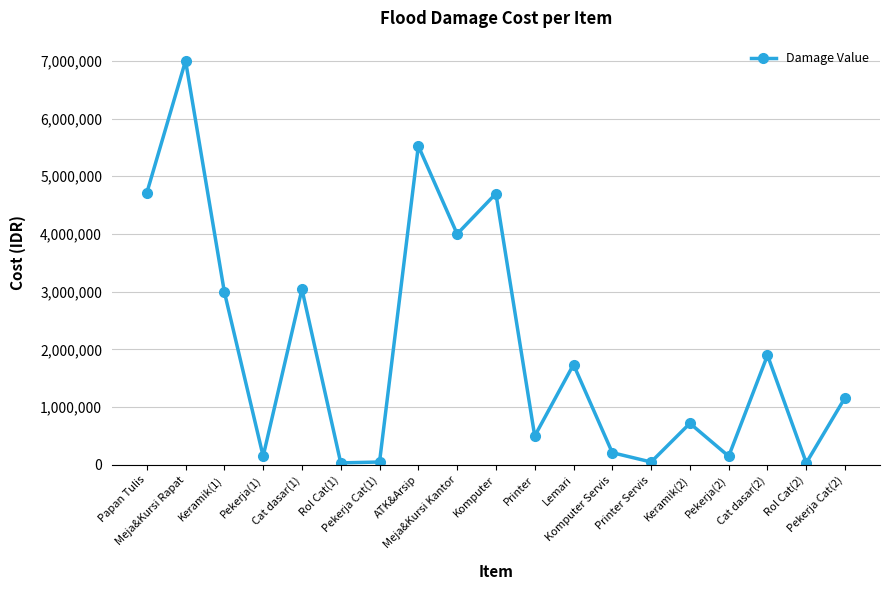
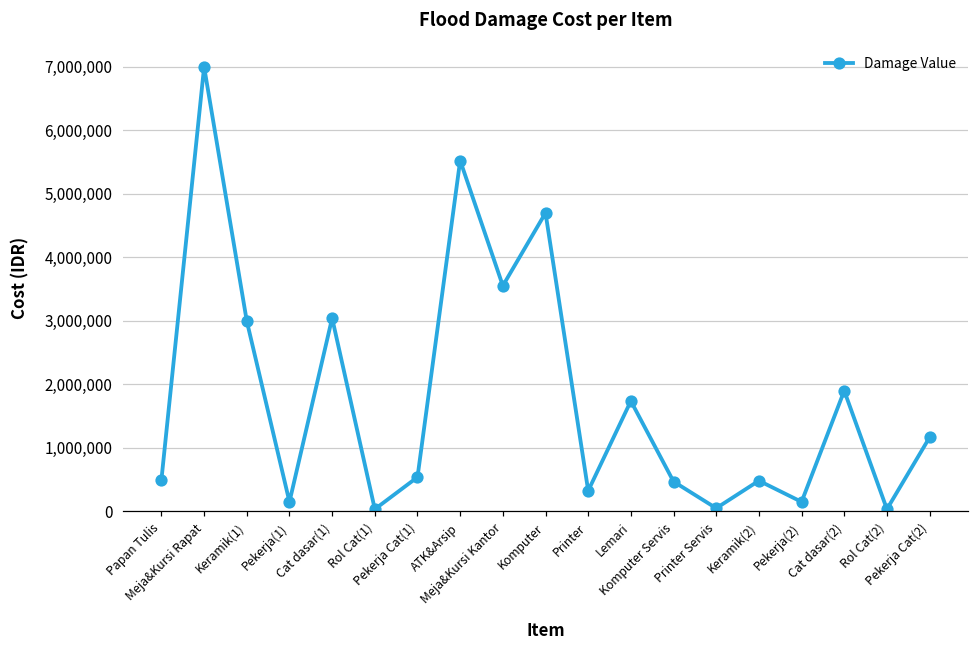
  {
-   "Papan Tulis": "4,700,000",
+   "Papan Tulis": "500,000",
    "Meja&Kursi Rapat": "7,000,000",
    "Keramik(1)": "3,000,000",
    "Pekerja(1)": "200,000",
    "Cat dasar(1)": "3,000,000",
    "Rol Cat(1)": "0",
-   "Pekerja Cat(1)": "100,000",
+   "Pekerja Cat(1)": "500,000",
    "ATK&Arsip": "5,500,000",
-   "Meja&Kursi Kantor": "4,000,000",
+   "Meja&Kursi Kantor": "3,600,000",
    "Komputer": "4,700,000",
-   "Printer": "500,000",
+   "Printer": "300,000",
    "Lemari": "1,700,000",
-   "Komputer Servis": "200,000",
+   "Komputer Servis": "500,000",
    "Printer Servis": "100,000",
-   "Keramik(2)": "700,000",
+   "Keramik(2)": "500,000",
    "Pekerja(2)": "200,000",
    "Cat dasar(2)": "1,900,000",
    "Rol Cat(2)": "0",
    "Pekerja Cat(2)": "1,200,000"
  }
